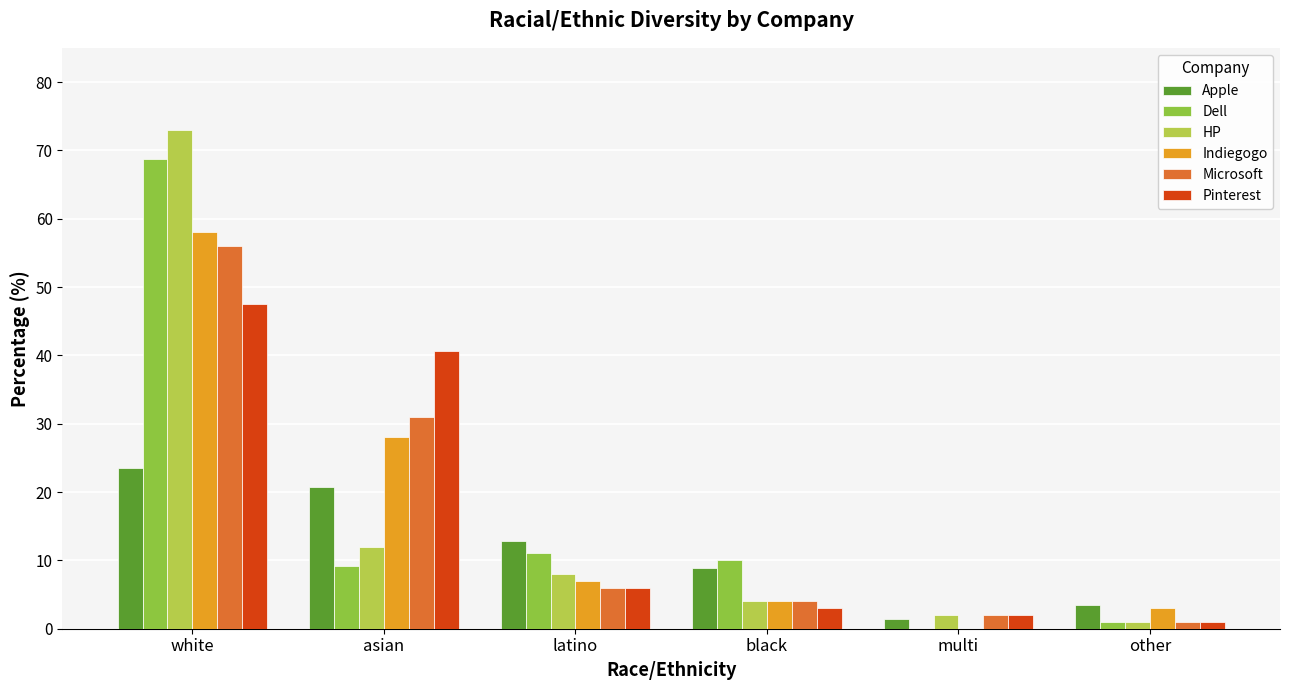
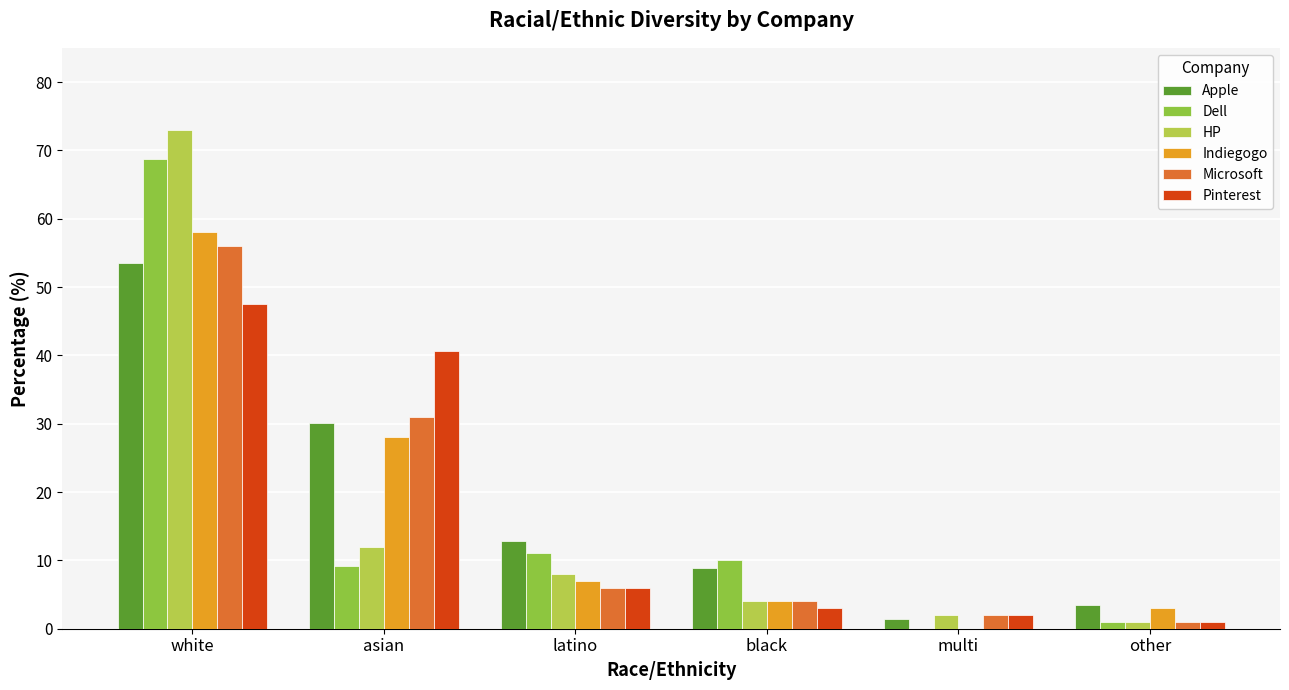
  {
    "Apple": {
-     "white": 23,
-     "asian": 21,
+     "white": 53,
+     "asian": 30,
      "latino": 13,
      "black": 9,
      "multi": 1,
      "other": 3
    }
  }
